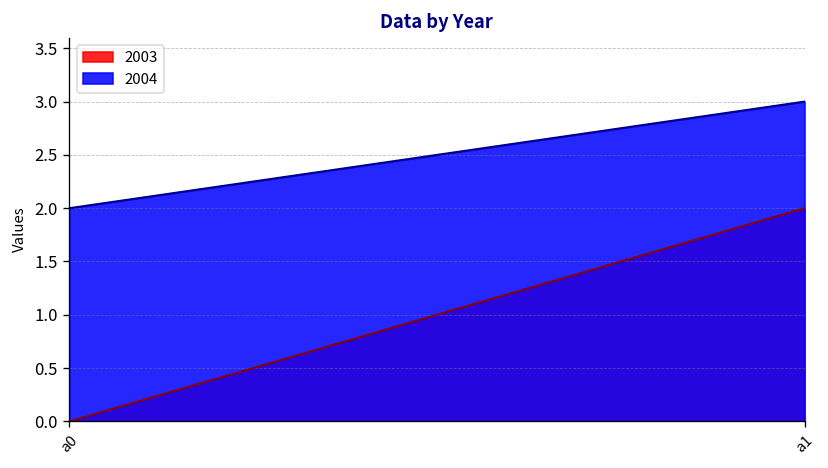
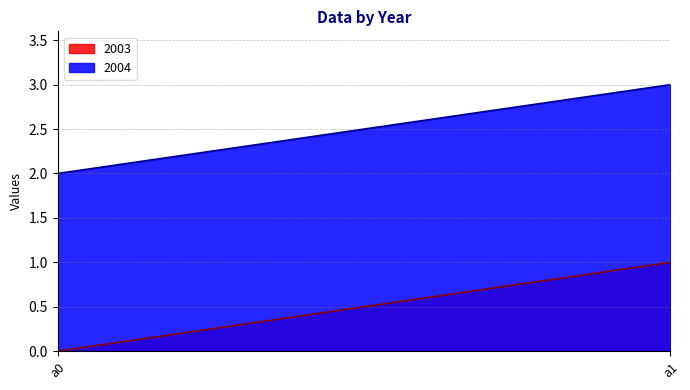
  {
    "2003": {
      "a0": 0,
-     "a1": 2
+     "a1": 1
    },
    "2004": {
      "a0": 2,
      "a1": 3
    }
  }
